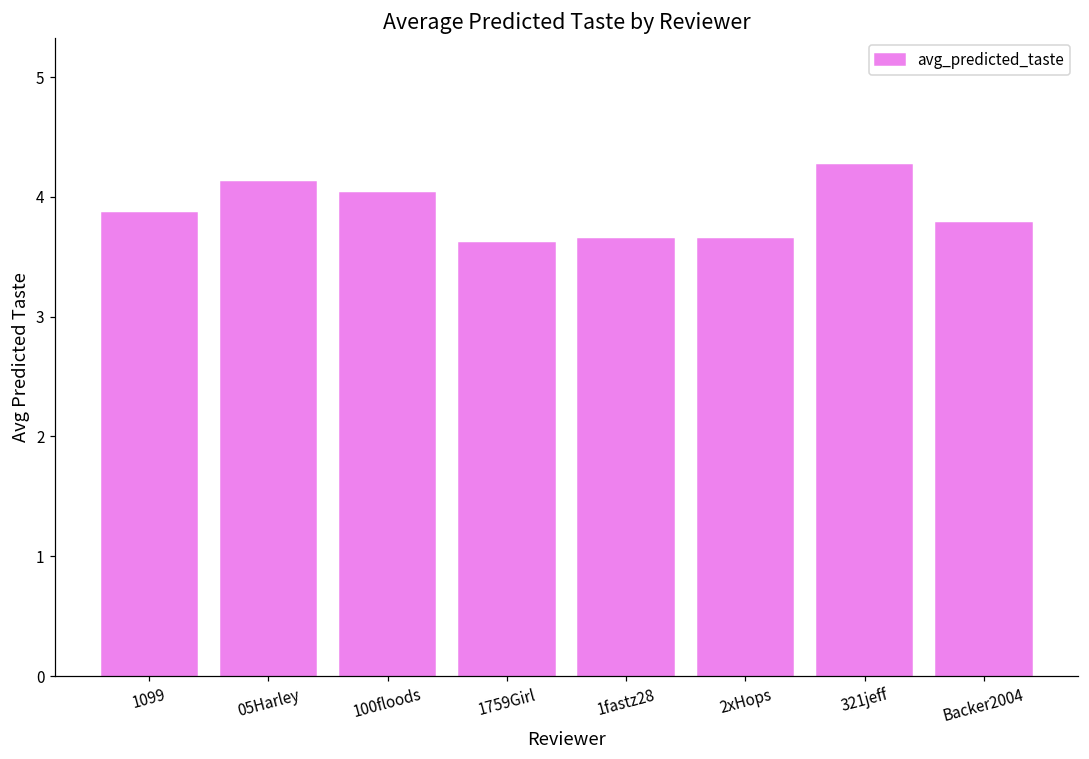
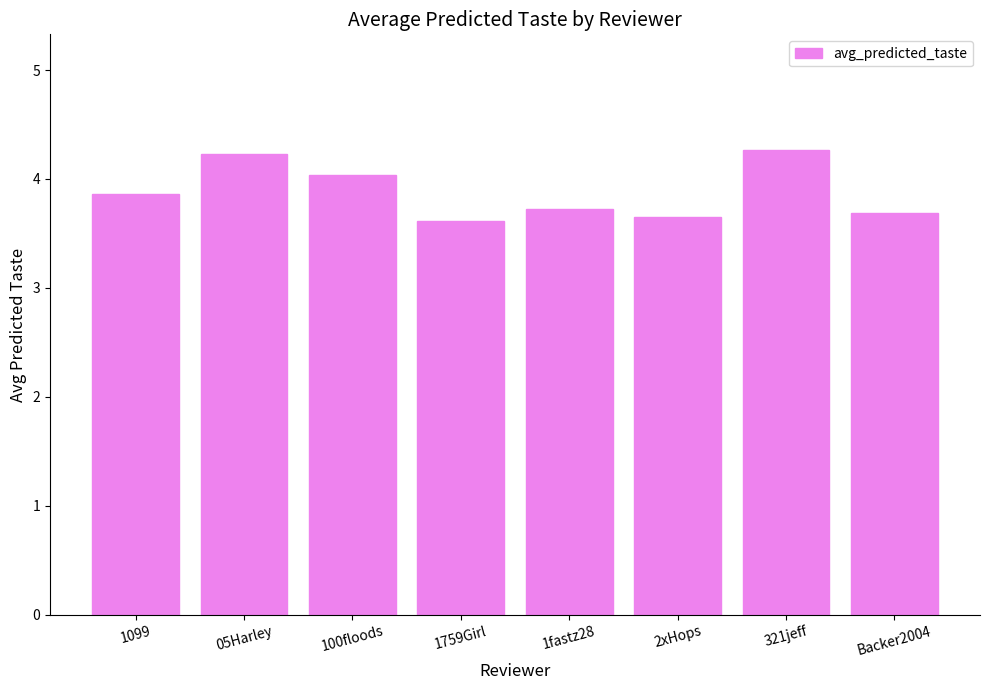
  {
    "1099": 3.86,
-   "05Harley": 4.12,
+   "05Harley": 4.23,
    "100floods": 4.03,
    "1759Girl": 3.61,
-   "1fastz28": 3.65,
+   "1fastz28": 3.73,
    "2xHops": 3.65,
    "321jeff": 4.26,
-   "Backer2004": 3.78
+   "Backer2004": 3.69
  }
